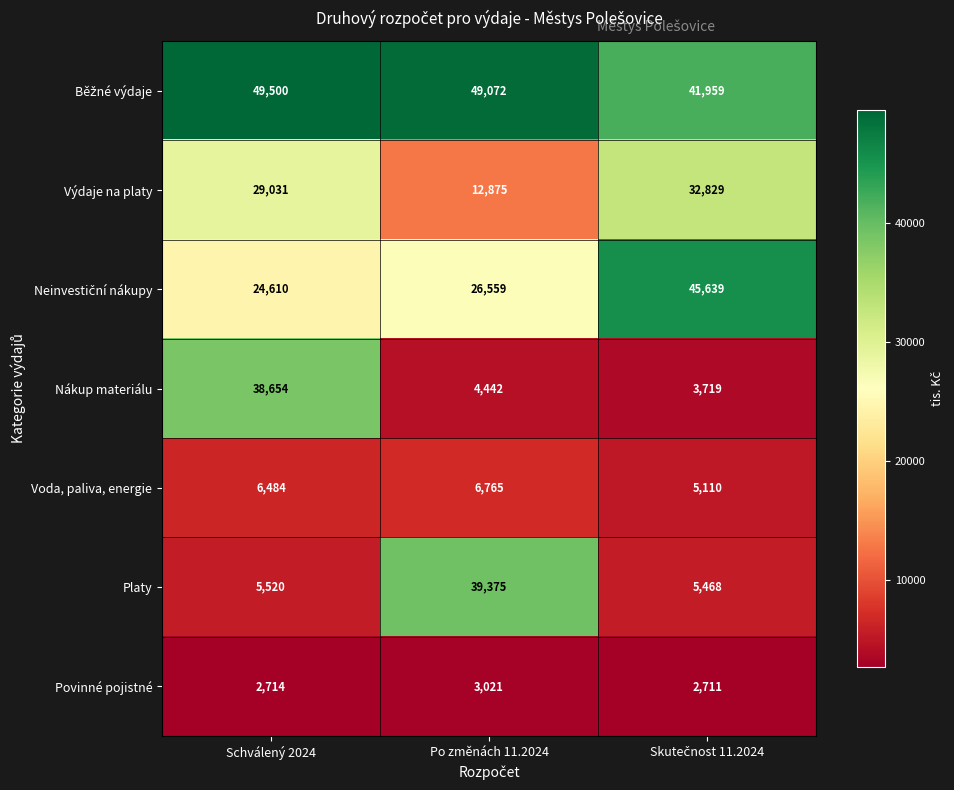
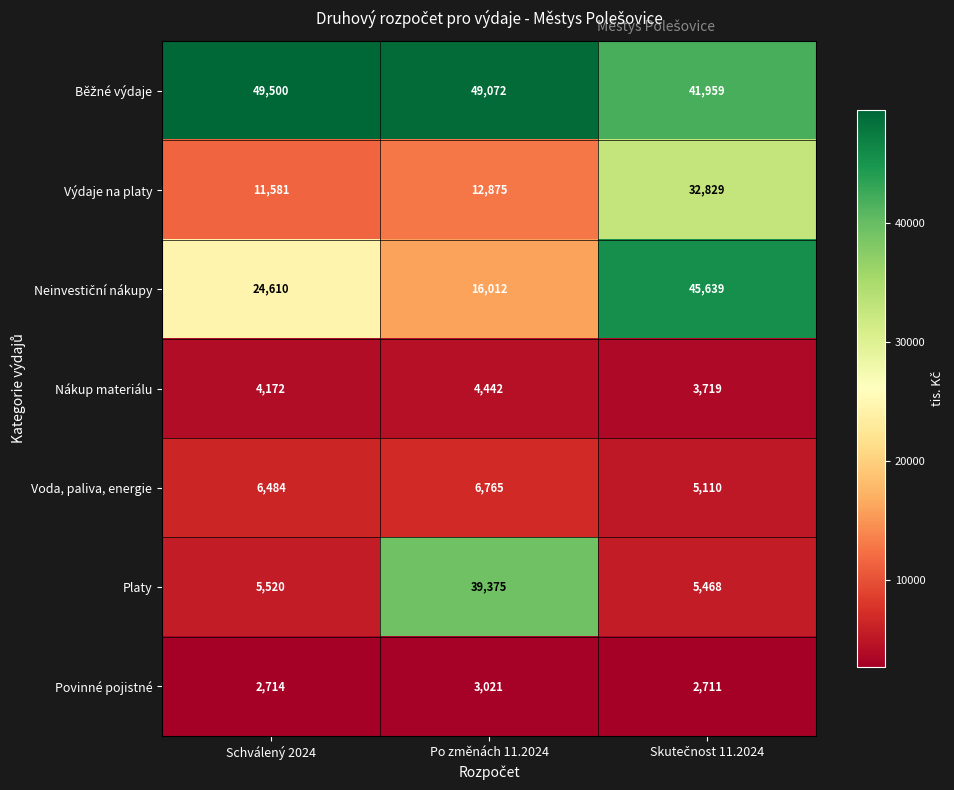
  {
    "Běžné výdaje": {
      "Schválený 2024": "49,500",
      "Po změnách 11.2024": "49,072",
      "Skutečnost 11.2024": "41,959"
    },
    "Výdaje na platy": {
-     "Schválený 2024": "29,031",
+     "Schválený 2024": "11,581",
      "Po změnách 11.2024": "12,875",
      "Skutečnost 11.2024": "32,829"
    },
    "Neinvestiční nákupy": {
      "Schválený 2024": "24,610",
-     "Po změnách 11.2024": "26,559",
+     "Po změnách 11.2024": "16,012",
      "Skutečnost 11.2024": "45,639"
    },
    "Nákup materiálu": {
-     "Schválený 2024": "38,654",
+     "Schválený 2024": "4,172",
      "Po změnách 11.2024": "4,442",
      "Skutečnost 11.2024": "3,719"
    },
    "Voda, paliva, energie": {
      "Schválený 2024": "6,484",
      "Po změnách 11.2024": "6,765",
      "Skutečnost 11.2024": "5,110"
    },
    "Platy": {
      "Schválený 2024": "5,520",
      "Po změnách 11.2024": "39,375",
      "Skutečnost 11.2024": "5,468"
    },
    "Povinné pojistné": {
      "Schválený 2024": "2,714",
      "Po změnách 11.2024": "3,021",
      "Skutečnost 11.2024": "2,711"
    }
  }
